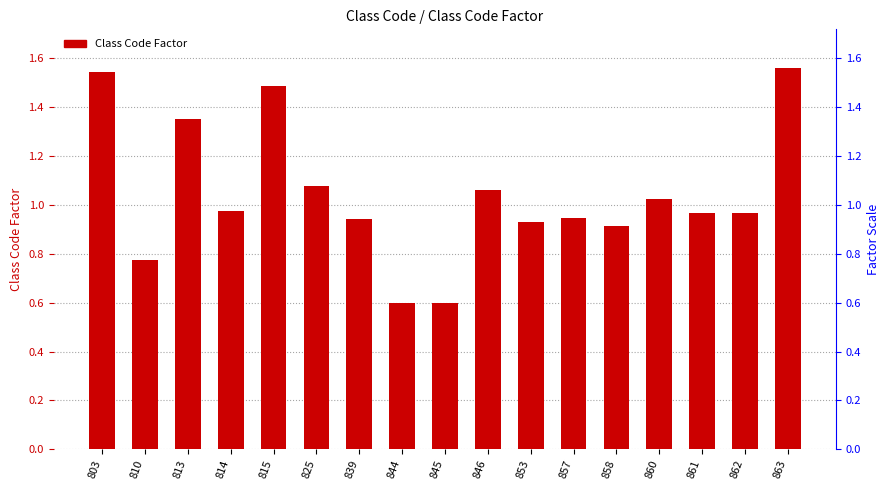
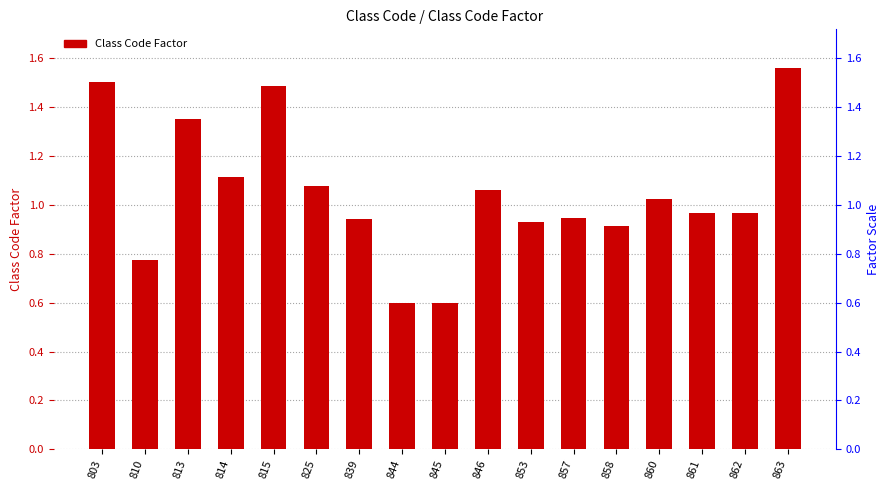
  {
-   "803": 1.55,
+   "803": 1.50,
    "810": 0.78,
    "813": 1.35,
-   "814": 0.97,
+   "814": 1.12,
    "815": 1.49,
    "825": 1.08,
    "839": 0.94,
    "844": 0.60,
    "845": 0.60,
    "846": 1.06,
    "853": 0.93,
    "857": 0.95,
    "858": 0.92,
    "860": 1.03,
    "861": 0.97,
    "862": 0.97,
    "863": 1.56
  }
